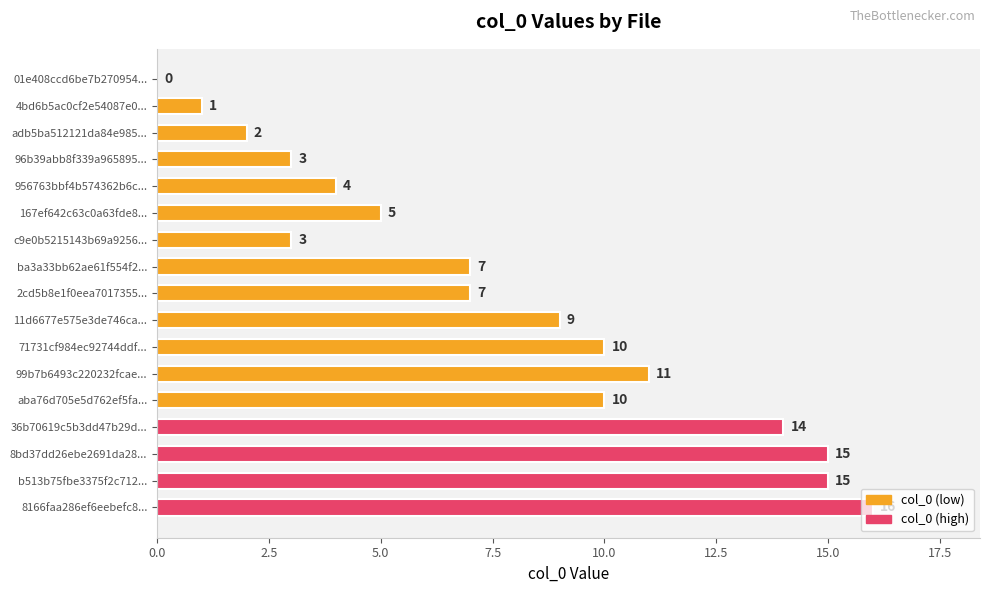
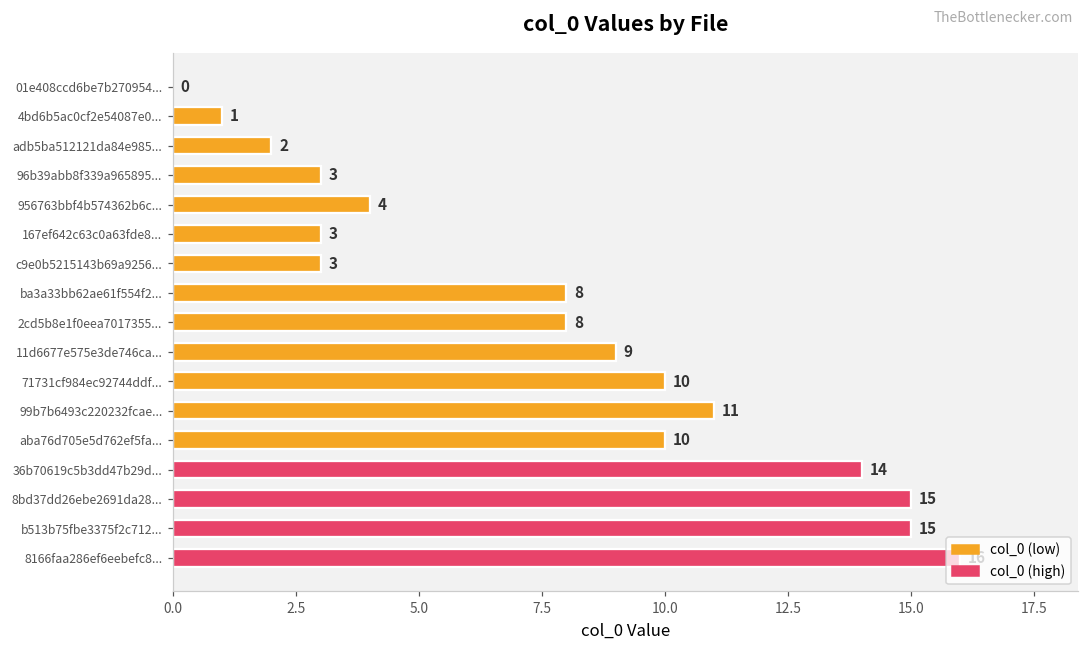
  {
    "01e408ccd6be7b270954...": 0,
    "4bd6b5ac0cf2e54087e0...": 1,
    "adb5ba512121da84e985...": 2,
    "96b39abb8f339a965895...": 3,
    "956763bbf4b574362b6c...": 4,
-   "167ef642c63c0a63fde8...": 5,
+   "167ef642c63c0a63fde8...": 3,
    "c9e0b5215143b69a9256...": 3,
-   "ba3a33bb62ae61f554f2...": 7,
-   "2cd5b8e1f0eea7017355...": 7,
+   "ba3a33bb62ae61f554f2...": 8,
+   "2cd5b8e1f0eea7017355...": 8,
    "11d6677e575e3de746ca...": 9,
    "71731cf984ec92744ddf...": 10,
    "99b7b6493c220232fcae...": 11,
    "aba76d705e5d762ef5fa...": 10,
    "36b70619c5b3dd47b29d...": 14,
    "8bd37dd26ebe2691da28...": 15,
    "b513b75fbe3375f2c712...": 15
  }
